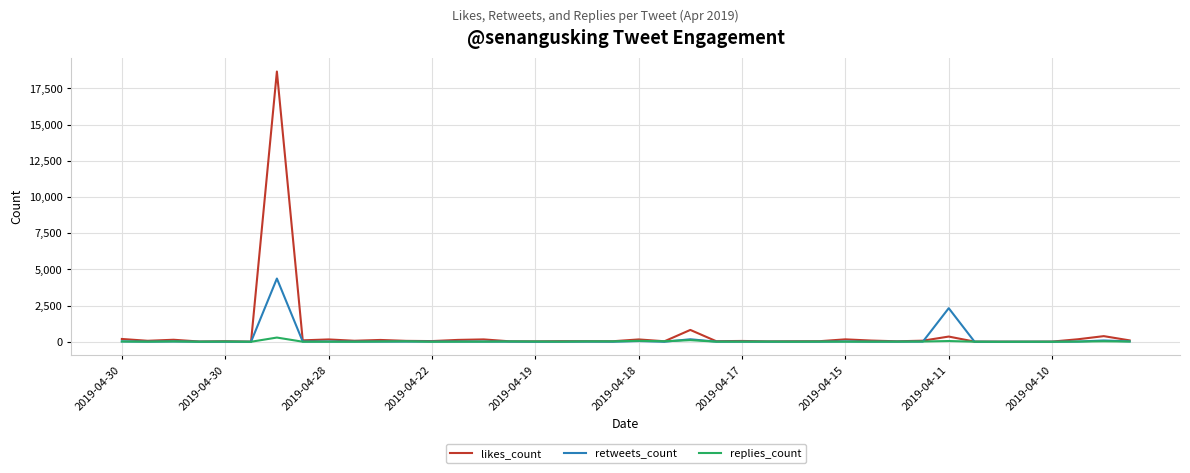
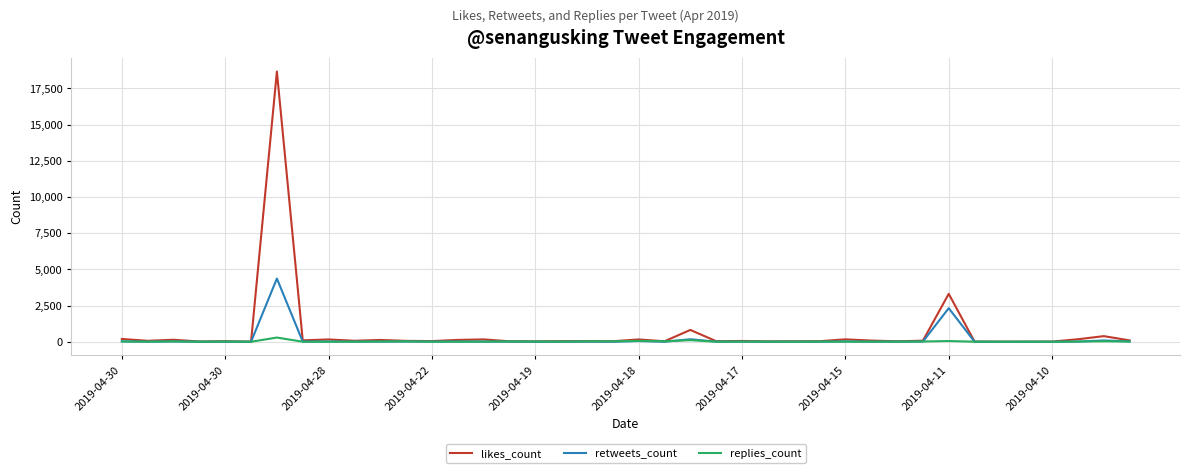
  {
    "likes_count": {
-     "2019-04-11": "400"
+     "2019-04-11": "3,300"
    },
    "retweets_count": {
      "2019-04-11": "2,300"
    },
    "replies_count": {
      "2019-04-11": "100"
    }
  }
